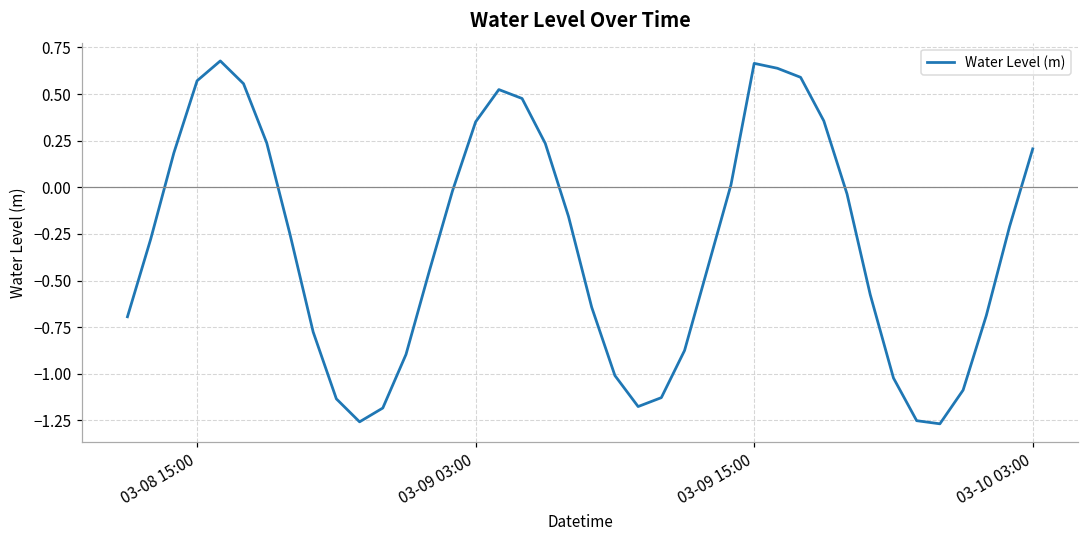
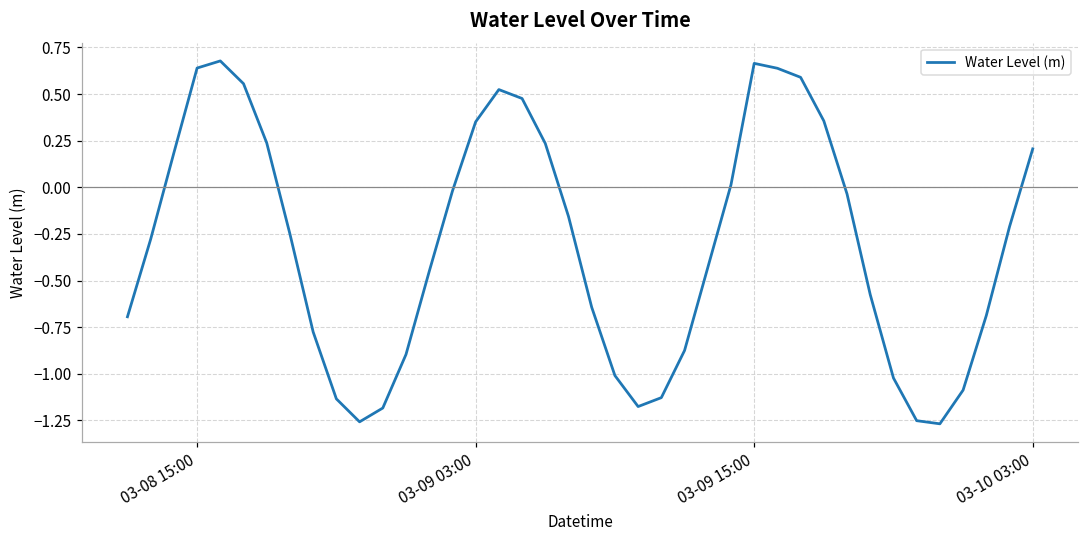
  {
-   "03-08 15:00": 0.57,
+   "03-08 15:00": 0.64,
    "03-09 03:00": 0.35,
    "03-09 15:00": 0.66,
    "03-10 03:00": 0.21
  }
